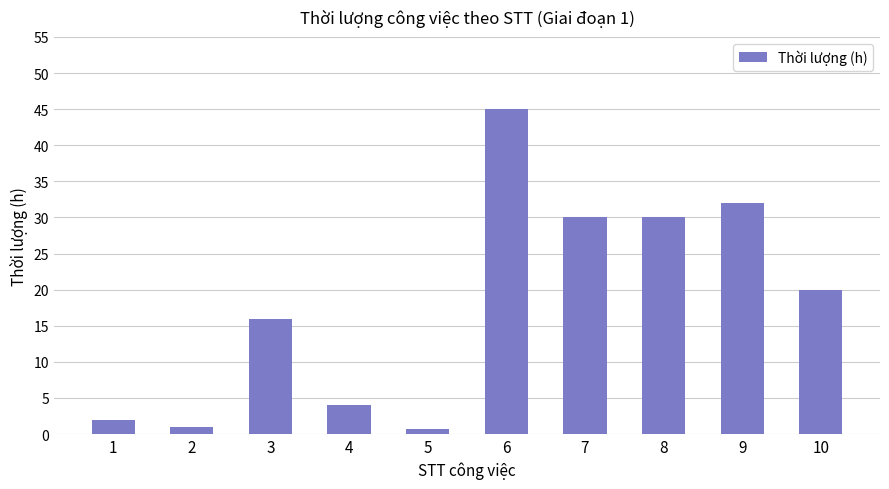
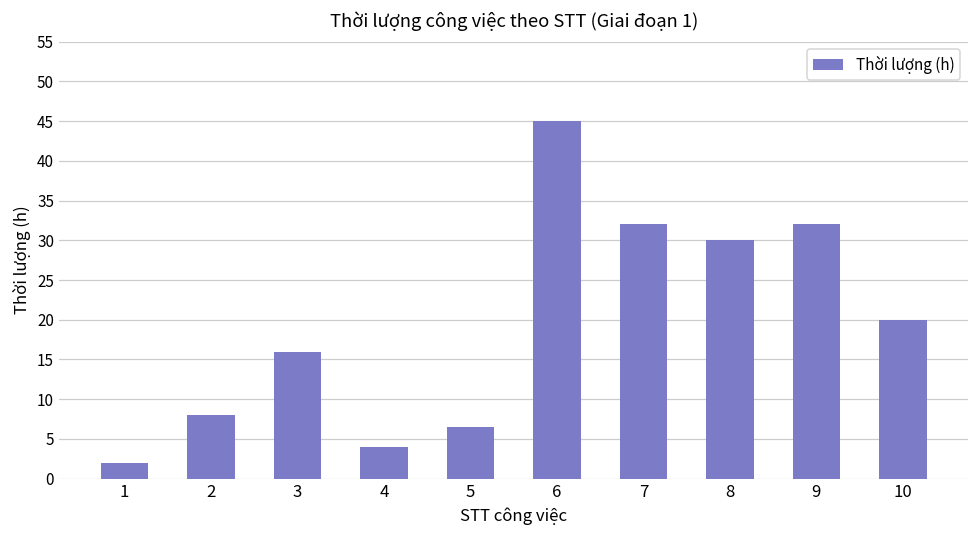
  {
    "1": 2,
-   "2": 1,
+   "2": 8,
    "3": 16,
    "4": 4,
-   "5": 1,
+   "5": 7,
    "6": 45,
-   "7": 30,
+   "7": 32,
    "8": 30,
    "9": 32,
    "10": 20
  }
